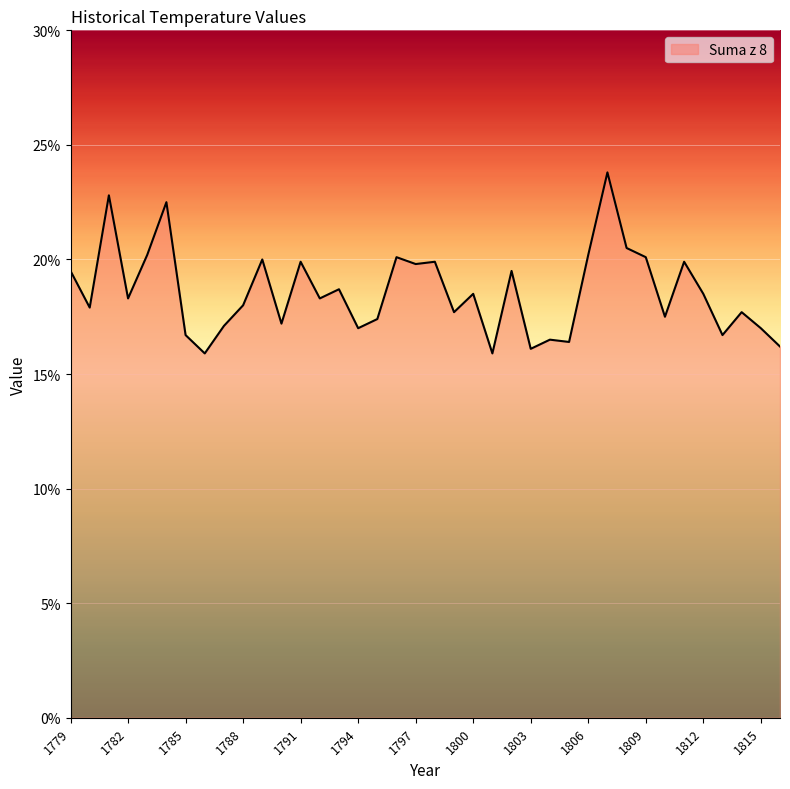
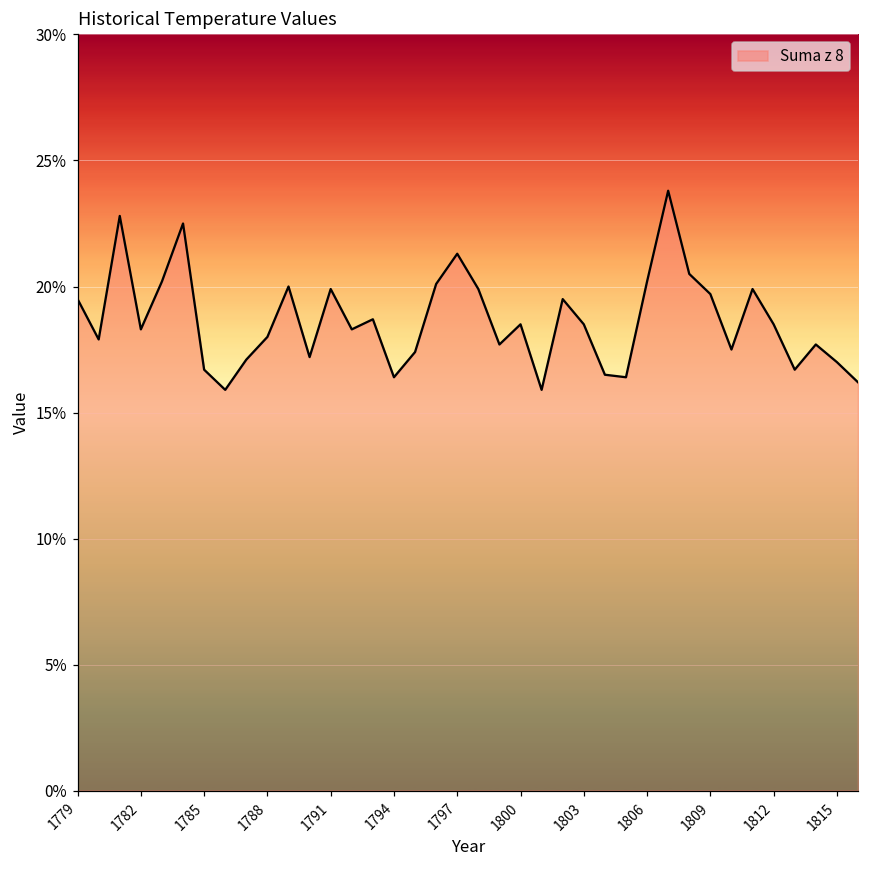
  {
    "1779": "19.5%",
    "1782": "18.3%",
    "1785": "16.7%",
    "1788": "18.0%",
    "1791": "19.9%",
-   "1794": "17.0%",
-   "1797": "19.8%",
+   "1794": "16.4%",
+   "1797": "21.3%",
    "1800": "18.5%",
-   "1803": "16.1%",
+   "1803": "18.5%",
    "1806": "20.2%",
-   "1809": "20.1%",
+   "1809": "19.7%",
    "1812": "18.5%",
    "1815": "17.0%"
  }
